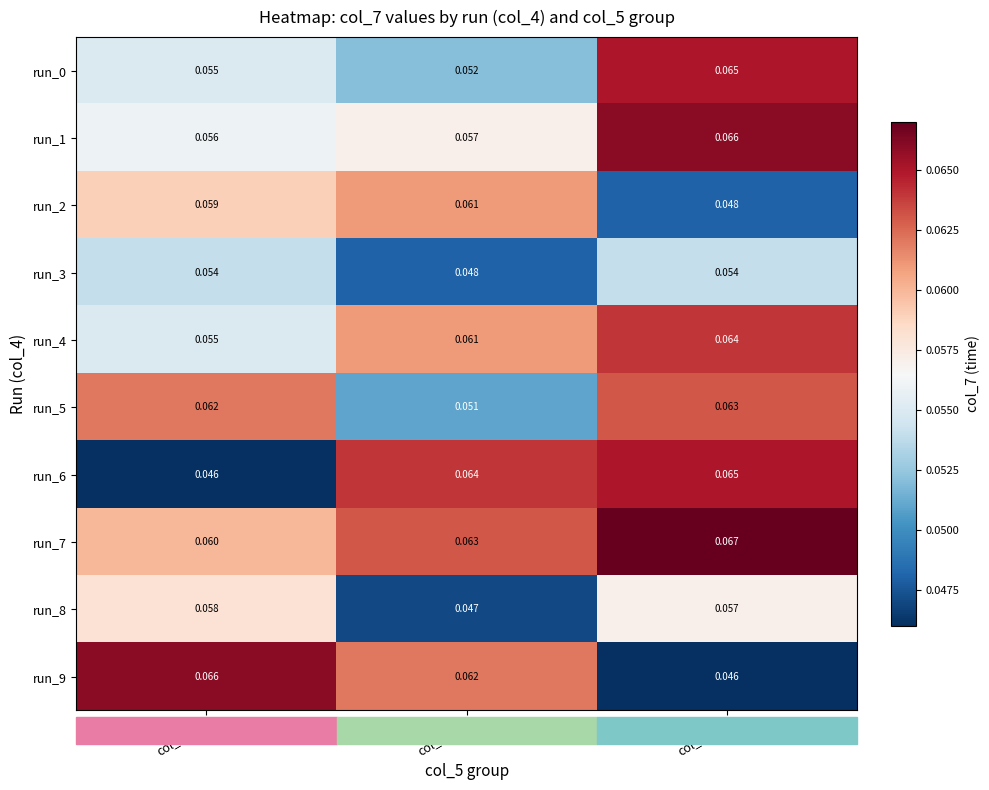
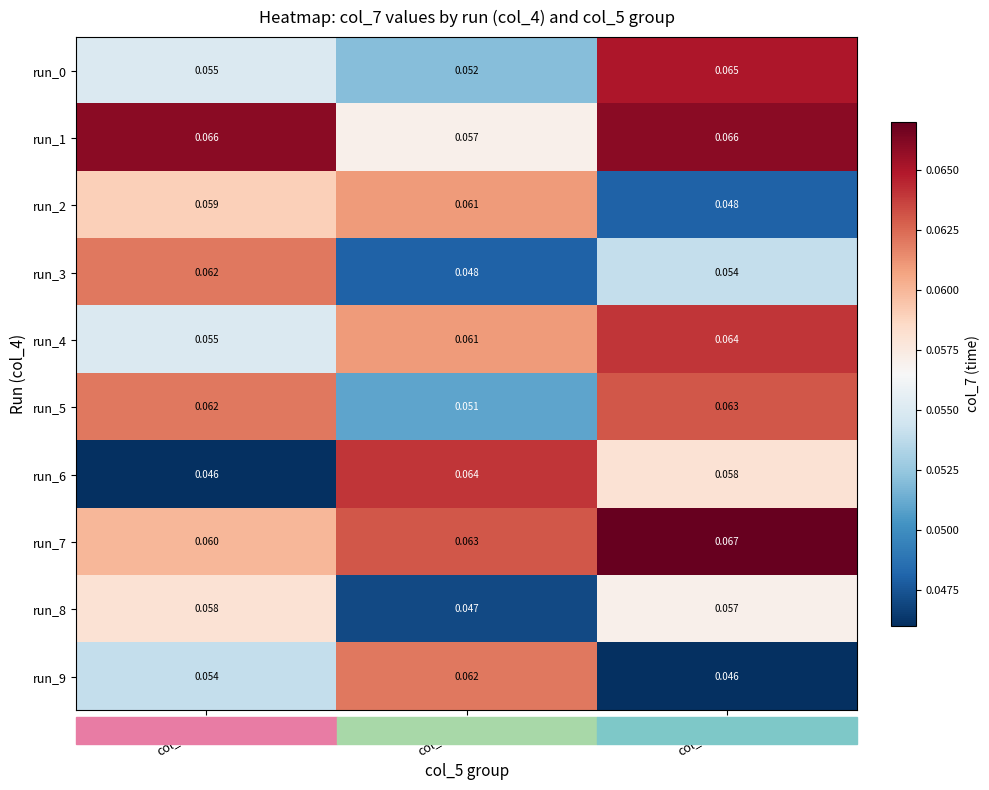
  {
    "run_0": {
      "col_5=12": 0.055,
      "col_5=15": 0.052,
      "col_5=14": 0.065
    },
    "run_1": {
-     "col_5=12": 0.056,
+     "col_5=12": 0.066,
      "col_5=15": 0.057,
      "col_5=14": 0.066
    },
    "run_2": {
      "col_5=12": 0.059,
      "col_5=15": 0.061,
      "col_5=14": 0.048
    },
    "run_3": {
-     "col_5=12": 0.054,
+     "col_5=12": 0.062,
      "col_5=15": 0.048,
      "col_5=14": 0.054
    },
    "run_4": {
      "col_5=12": 0.055,
      "col_5=15": 0.061,
      "col_5=14": 0.064
    },
    "run_5": {
      "col_5=12": 0.062,
      "col_5=15": 0.051,
      "col_5=14": 0.063
    },
    "run_6": {
      "col_5=12": 0.046,
      "col_5=15": 0.064,
-     "col_5=14": 0.065
+     "col_5=14": 0.058
    },
    "run_7": {
      "col_5=12": 0.060,
      "col_5=15": 0.063,
      "col_5=14": 0.067
    },
    "run_8": {
      "col_5=12": 0.058,
      "col_5=15": 0.047,
      "col_5=14": 0.057
    },
    "run_9": {
-     "col_5=12": 0.066,
+     "col_5=12": 0.054,
      "col_5=15": 0.062,
      "col_5=14": 0.046
    }
  }
